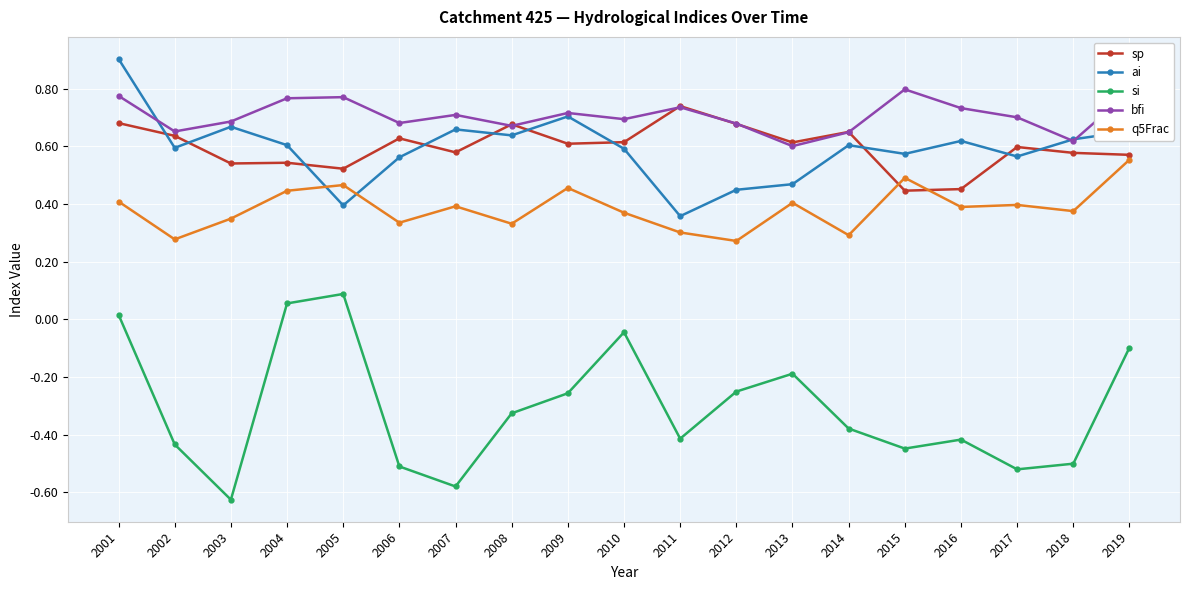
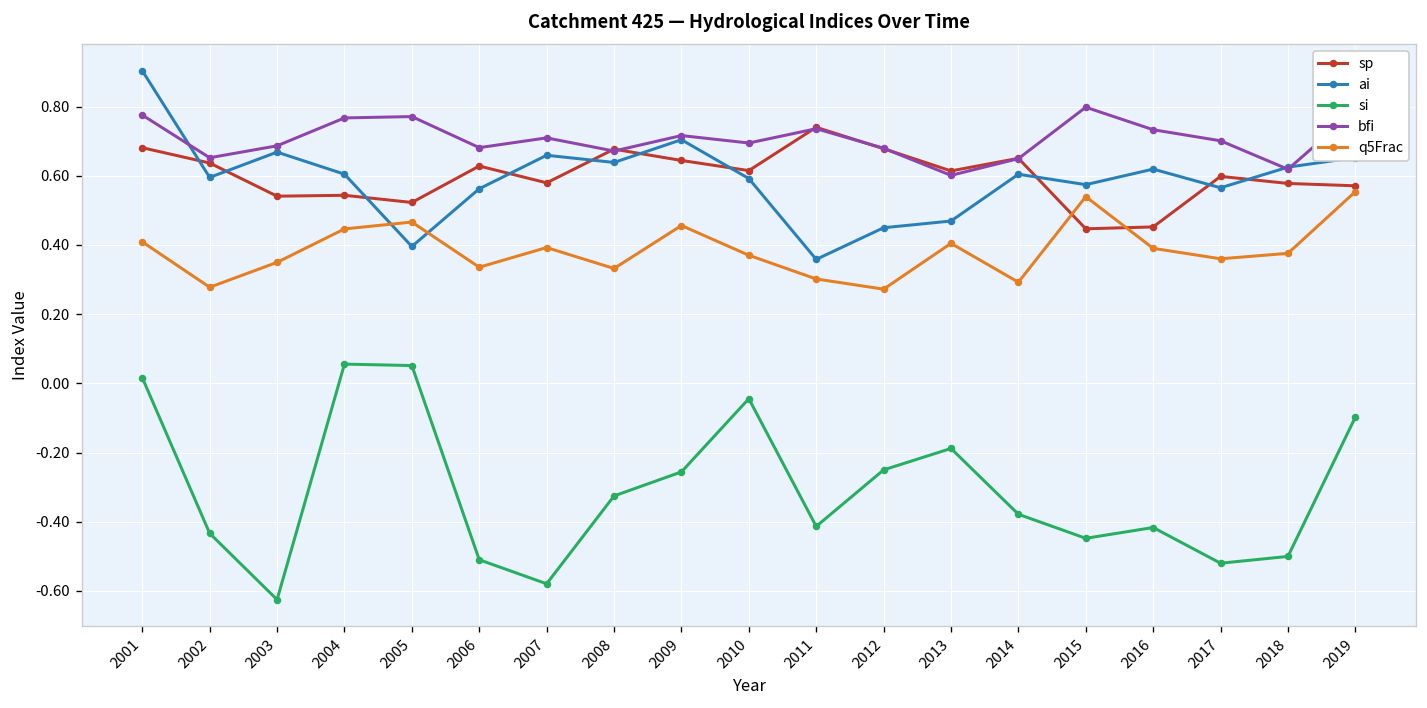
  {
    "sp": {
      "2001": 0.68,
      "2002": 0.64,
      "2003": 0.54,
      "2004": 0.54,
      "2005": 0.52,
      "2006": 0.63,
      "2007": 0.58,
-     "2009": 0.61,
+     "2009": 0.64,
      "2010": 0.62,
      "2013": 0.61,
      "2015": 0.45,
      "2016": 0.45,
      "2017": 0.60,
      "2018": 0.58,
      "2019": 0.57
    },
    "ai": {
      "2001": 0.90,
      "2002": 0.60,
      "2003": 0.67,
      "2004": 0.60,
      "2005": 0.40,
      "2006": 0.56,
      "2007": 0.66,
      "2008": 0.64,
      "2009": 0.70,
      "2010": 0.59,
      "2011": 0.36,
      "2012": 0.45,
      "2013": 0.47,
      "2014": 0.60,
      "2015": 0.57,
      "2016": 0.62,
      "2017": 0.57
    },
    "si": {
      "2001": 0.02,
      "2002": -0.43,
      "2003": -0.63,
      "2004": 0.06,
-     "2005": 0.09,
+     "2005": 0.05,
      "2006": -0.51,
      "2007": -0.58,
      "2008": -0.33,
      "2009": -0.26,
      "2010": -0.04,
      "2011": -0.41,
      "2012": -0.25,
      "2013": -0.19,
      "2014": -0.38,
      "2015": -0.45,
      "2016": -0.42,
      "2017": -0.52,
      "2018": -0.50,
      "2019": -0.10
    },
    "bfi": {
      "2001": 0.78,
      "2002": 0.65,
      "2003": 0.69,
      "2004": 0.77,
      "2005": 0.77,
      "2006": 0.68,
      "2007": 0.71,
      "2009": 0.72,
      "2010": 0.69,
      "2013": 0.60,
      "2015": 0.80,
      "2016": 0.73,
      "2017": 0.70
    },
    "q5Frac": {
      "2001": 0.41,
      "2002": 0.28,
      "2003": 0.35,
      "2004": 0.45,
      "2005": 0.47,
      "2006": 0.34,
      "2007": 0.39,
      "2008": 0.33,
      "2009": 0.46,
      "2010": 0.37,
      "2011": 0.30,
      "2012": 0.27,
      "2013": 0.40,
      "2014": 0.29,
-     "2015": 0.49,
+     "2015": 0.54,
      "2016": 0.39,
-     "2017": 0.40,
+     "2017": 0.36,
      "2018": 0.38,
      "2019": 0.55
    }
  }
